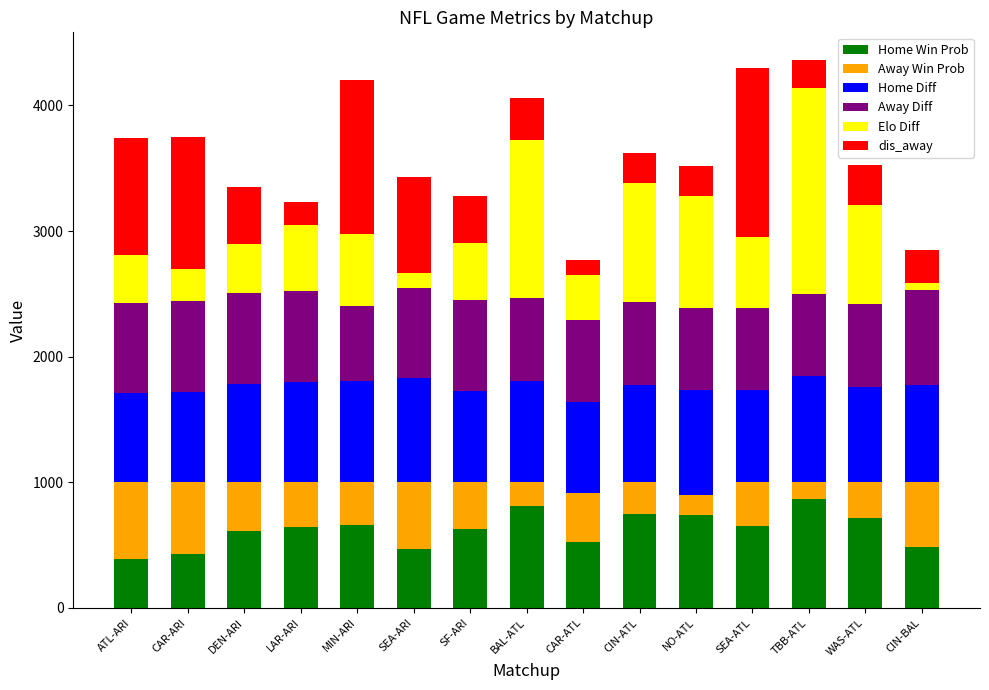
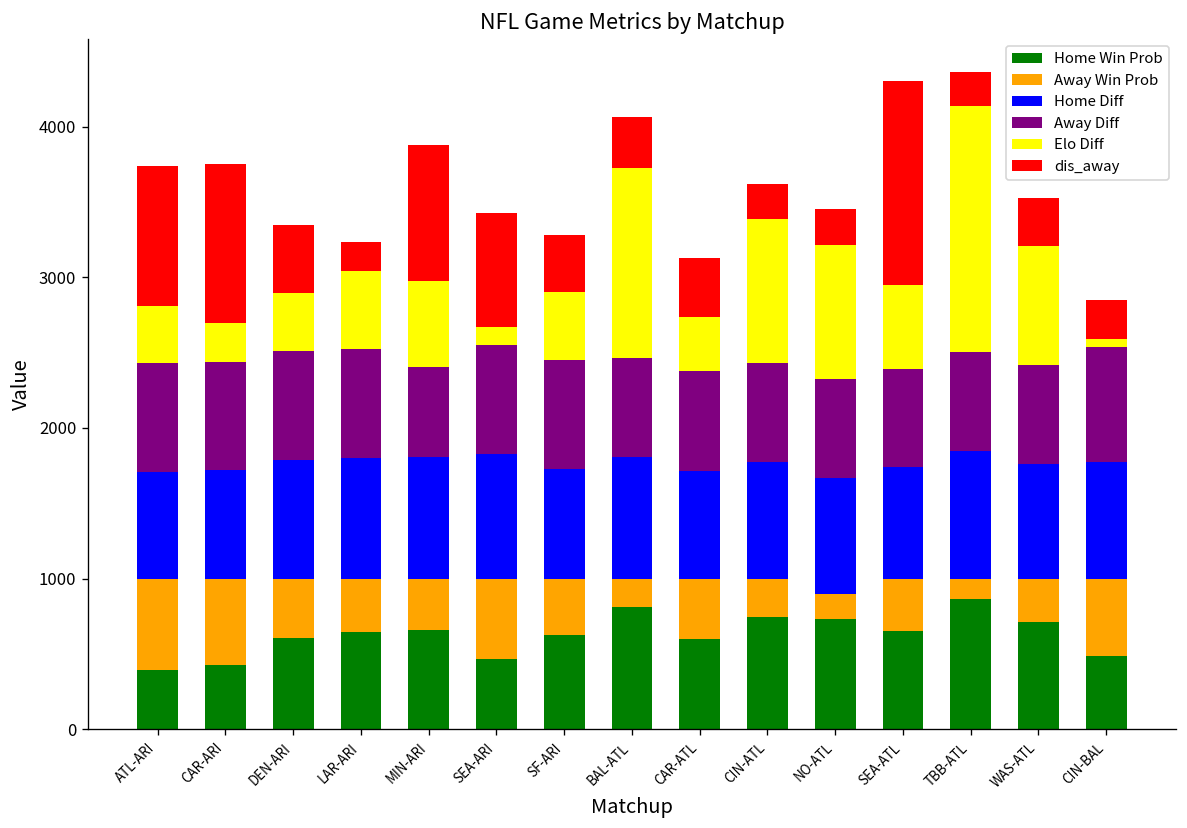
  {
    "Home Win Prob": {
      "ATL-ARI": 390,
      "CAR-ARI": 430,
      "DEN-ARI": 610,
      "LAR-ARI": 650,
      "MIN-ARI": 660,
      "SEA-ARI": 470,
      "SF-ARI": 630,
      "BAL-ATL": 810,
-     "CAR-ATL": 520,
+     "CAR-ATL": 600,
      "CIN-ATL": 750,
      "NO-ATL": 740,
      "SEA-ATL": 660,
      "TBB-ATL": 870,
      "WAS-ATL": 710,
      "CIN-BAL": 480
    },
    "Away Win Prob": {
      "ATL-ARI": 610,
      "CAR-ARI": 570,
      "DEN-ARI": 390,
      "LAR-ARI": 350,
      "MIN-ARI": 340,
      "SEA-ARI": 530,
      "SF-ARI": 370,
      "BAL-ATL": 190,
      "CAR-ATL": 400,
      "CIN-ATL": 250,
      "NO-ATL": 160,
      "SEA-ATL": 340,
      "TBB-ATL": 130,
      "WAS-ATL": 290,
      "CIN-BAL": 520
    },
    "Home Diff": {
      "ATL-ARI": 710,
      "CAR-ARI": 720,
      "DEN-ARI": 790,
      "LAR-ARI": 800,
      "MIN-ARI": 800,
      "SEA-ARI": 830,
      "SF-ARI": 730,
      "BAL-ATL": 810,
      "CAR-ATL": 720,
      "CIN-ATL": 780,
-     "NO-ATL": 840,
+     "NO-ATL": 770,
      "SEA-ATL": 740,
      "TBB-ATL": 850,
      "WAS-ATL": 760,
      "CIN-BAL": 780
    },
    "Away Diff": {
      "ATL-ARI": 720,
      "CAR-ARI": 720,
      "DEN-ARI": 720,
      "LAR-ARI": 720,
      "MIN-ARI": 600,
      "SEA-ARI": 720,
      "SF-ARI": 720,
      "BAL-ATL": 660,
      "CAR-ATL": 660,
      "CIN-ATL": 660,
      "NO-ATL": 660,
      "SEA-ATL": 650,
      "TBB-ATL": 660,
      "WAS-ATL": 660,
      "CIN-BAL": 760
    },
    "Elo Diff": {
      "ATL-ARI": 380,
      "CAR-ARI": 260,
      "DEN-ARI": 390,
      "LAR-ARI": 520,
      "MIN-ARI": 570,
      "SEA-ARI": 120,
      "SF-ARI": 460,
      "BAL-ATL": 1260,
      "CAR-ATL": 360,
      "CIN-ATL": 950,
      "NO-ATL": 890,
      "SEA-ATL": 560,
      "TBB-ATL": 1630,
      "WAS-ATL": 790,
      "CIN-BAL": 50
    },
    "dis_away": {
      "ATL-ARI": 930,
      "CAR-ARI": 1050,
      "DEN-ARI": 450,
      "LAR-ARI": 190,
-     "MIN-ARI": 1230,
+     "MIN-ARI": 900,
      "SEA-ARI": 760,
      "SF-ARI": 380,
      "BAL-ATL": 340,
-     "CAR-ATL": 120,
+     "CAR-ATL": 390,
      "CIN-ATL": 240,
      "NO-ATL": 240,
      "SEA-ATL": 1350,
      "TBB-ATL": 230,
      "WAS-ATL": 320,
      "CIN-BAL": 260
    }
  }
